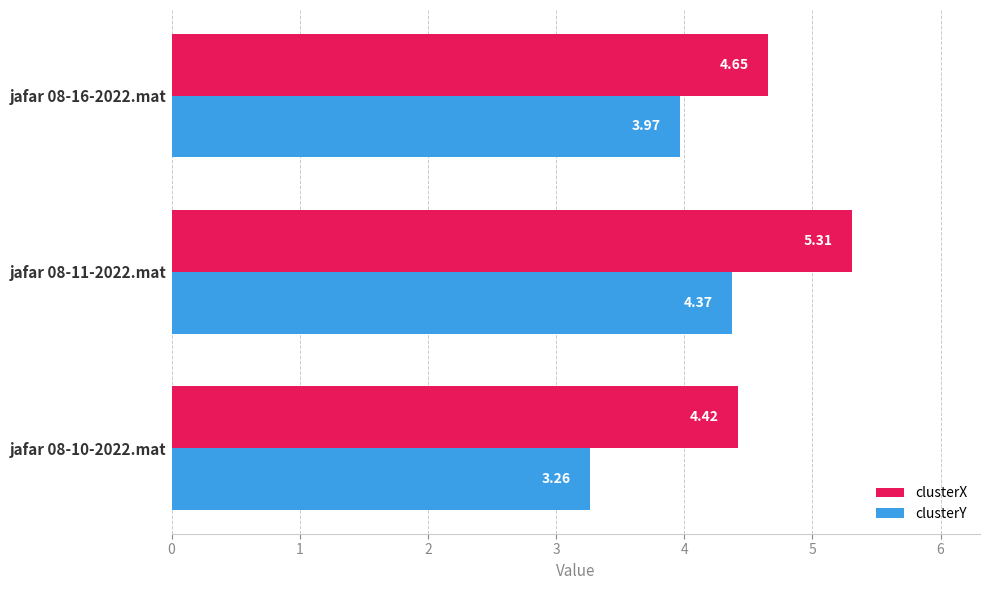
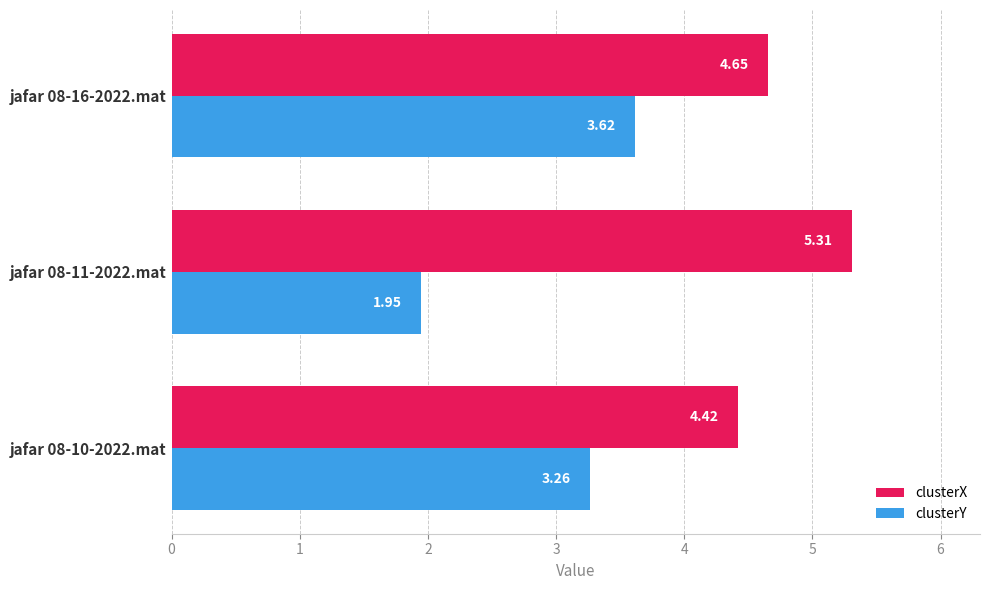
  {
    "clusterX": {
      "jafar 08-16-2022.mat": 4.65,
      "jafar 08-11-2022.mat": 5.31,
      "jafar 08-10-2022.mat": 4.42
    },
    "clusterY": {
-     "jafar 08-16-2022.mat": 3.97,
-     "jafar 08-11-2022.mat": 4.37,
+     "jafar 08-16-2022.mat": 3.62,
+     "jafar 08-11-2022.mat": 1.95,
      "jafar 08-10-2022.mat": 3.26
    }
  }
